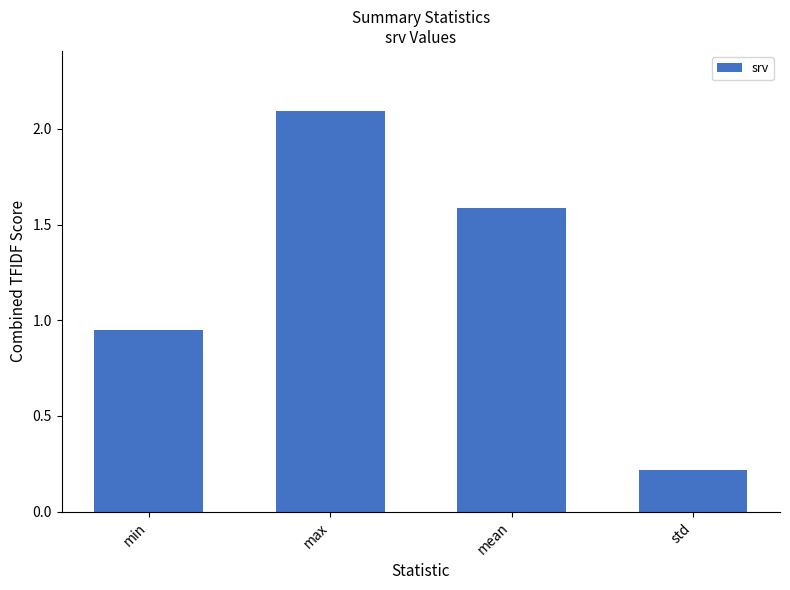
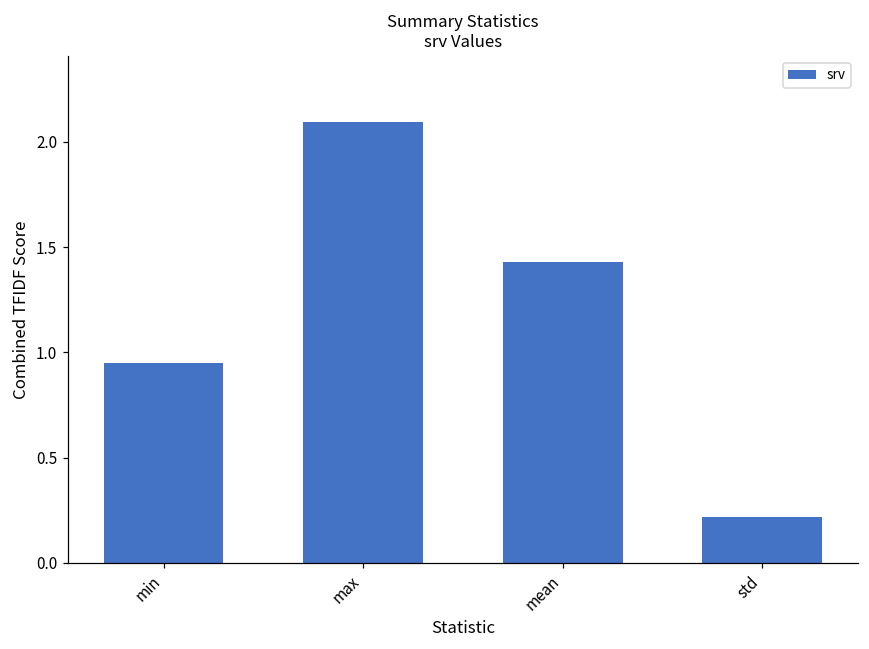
  {
    "min": 0.95,
    "max": 2.09,
-   "mean": 1.59,
+   "mean": 1.43,
    "std": 0.22
  }
